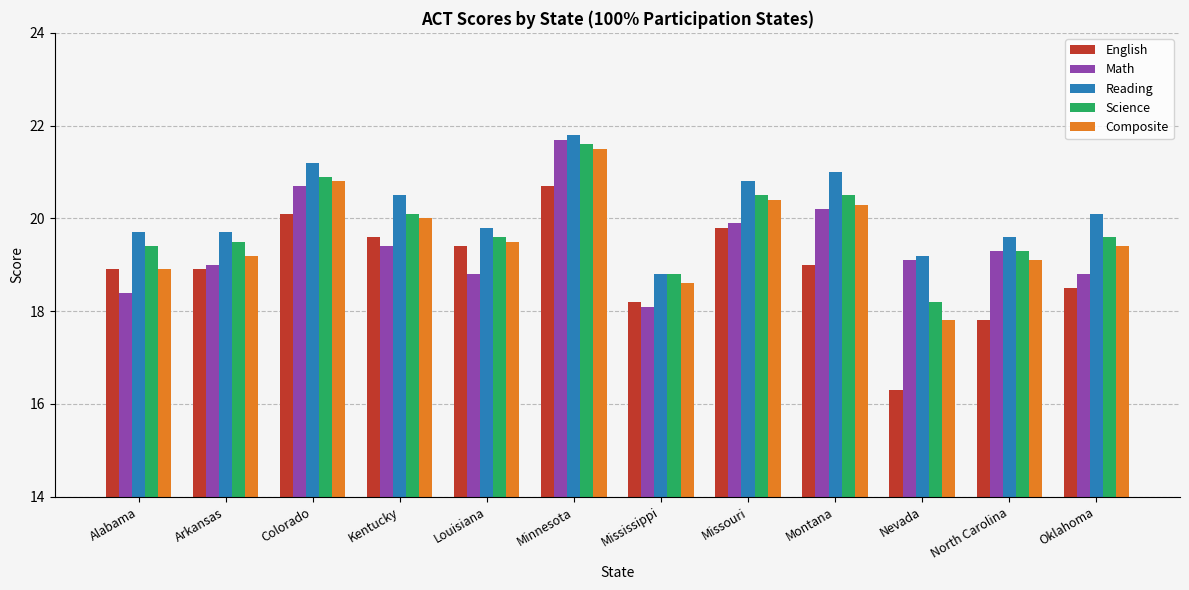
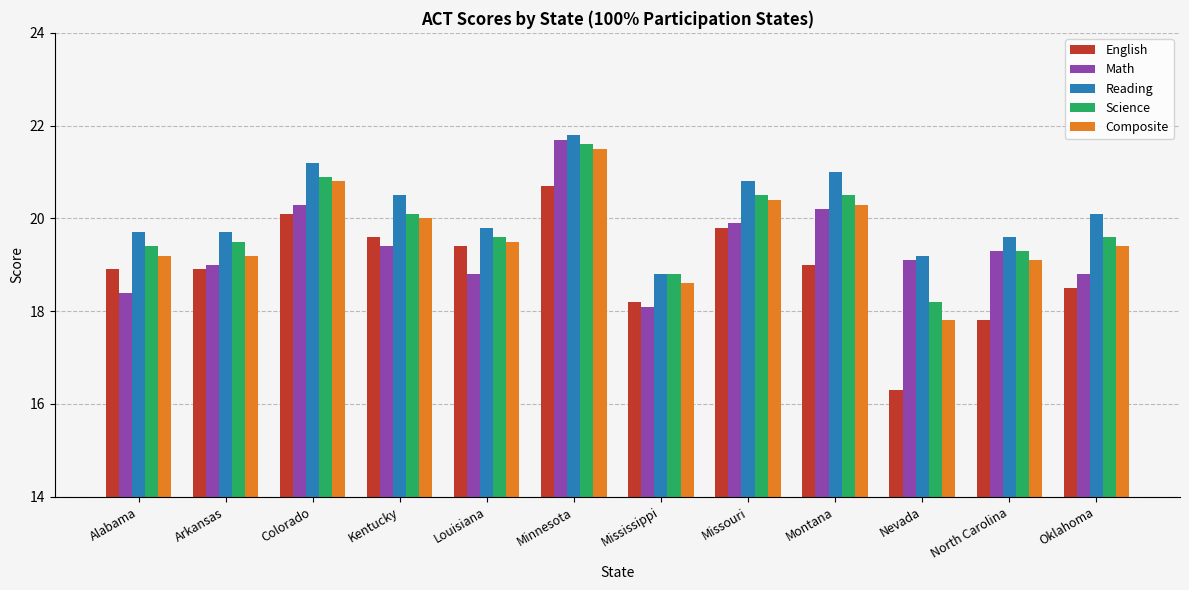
  {
    "English": {
      "Alabama": 18.9,
      "Arkansas": 18.9,
      "Colorado": 20.1,
      "Kentucky": 19.6,
      "Louisiana": 19.4,
      "Minnesota": 20.7,
      "Mississippi": 18.2,
      "Missouri": 19.8,
      "Montana": 19.0,
      "Nevada": 16.3,
      "North Carolina": 17.8,
      "Oklahoma": 18.5
    },
    "Math": {
      "Alabama": 18.4,
      "Arkansas": 19.0,
-     "Colorado": 20.7,
+     "Colorado": 20.3,
      "Kentucky": 19.4,
      "Louisiana": 18.8,
      "Minnesota": 21.7,
      "Mississippi": 18.1,
      "Missouri": 19.9,
      "Montana": 20.2,
      "Nevada": 19.1,
      "North Carolina": 19.3,
      "Oklahoma": 18.8
    },
    "Reading": {
      "Alabama": 19.7,
      "Arkansas": 19.7,
      "Colorado": 21.2,
      "Kentucky": 20.5,
      "Louisiana": 19.8,
      "Minnesota": 21.8,
      "Mississippi": 18.8,
      "Missouri": 20.8,
      "Montana": 21.0,
      "Nevada": 19.2,
      "North Carolina": 19.6,
      "Oklahoma": 20.1
    },
    "Science": {
      "Alabama": 19.4,
      "Arkansas": 19.5,
      "Colorado": 20.9,
      "Kentucky": 20.1,
      "Louisiana": 19.6,
      "Minnesota": 21.6,
      "Mississippi": 18.8,
      "Missouri": 20.5,
      "Montana": 20.5,
      "Nevada": 18.2,
      "North Carolina": 19.3,
      "Oklahoma": 19.6
    },
    "Composite": {
-     "Alabama": 18.9,
+     "Alabama": 19.2,
      "Arkansas": 19.2,
      "Colorado": 20.8,
      "Kentucky": 20.0,
      "Louisiana": 19.5,
      "Minnesota": 21.5,
      "Mississippi": 18.6,
      "Missouri": 20.4,
      "Montana": 20.3,
      "Nevada": 17.8,
      "North Carolina": 19.1,
      "Oklahoma": 19.4
    }
  }
